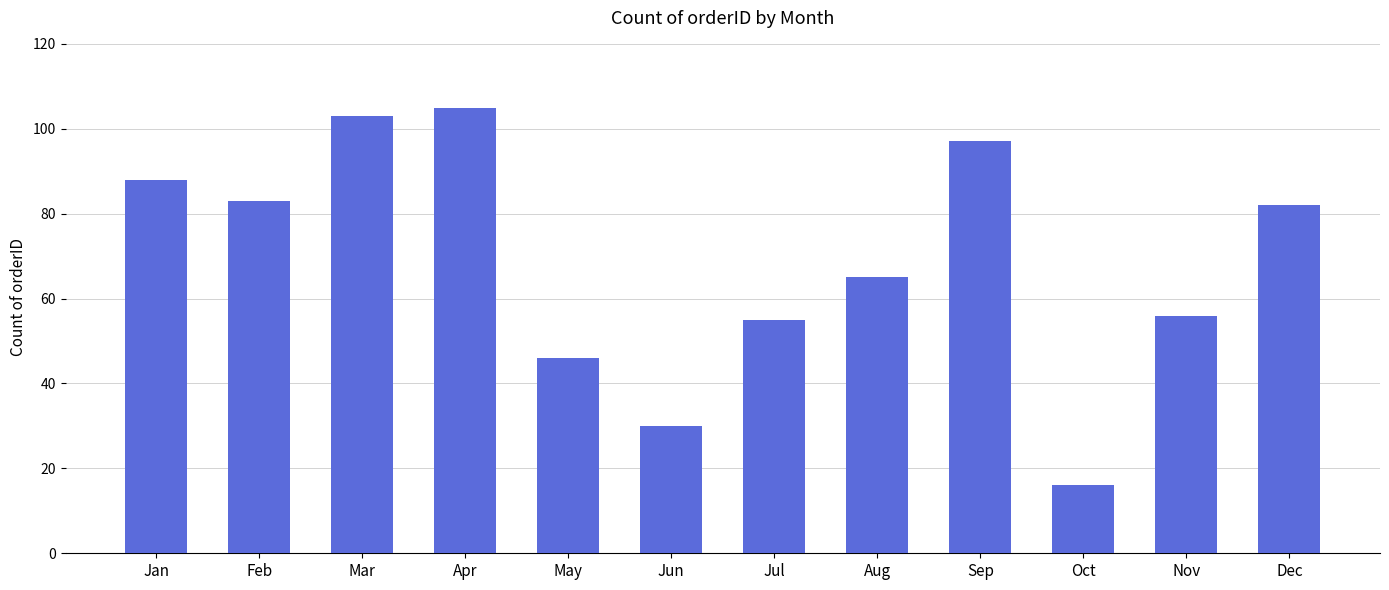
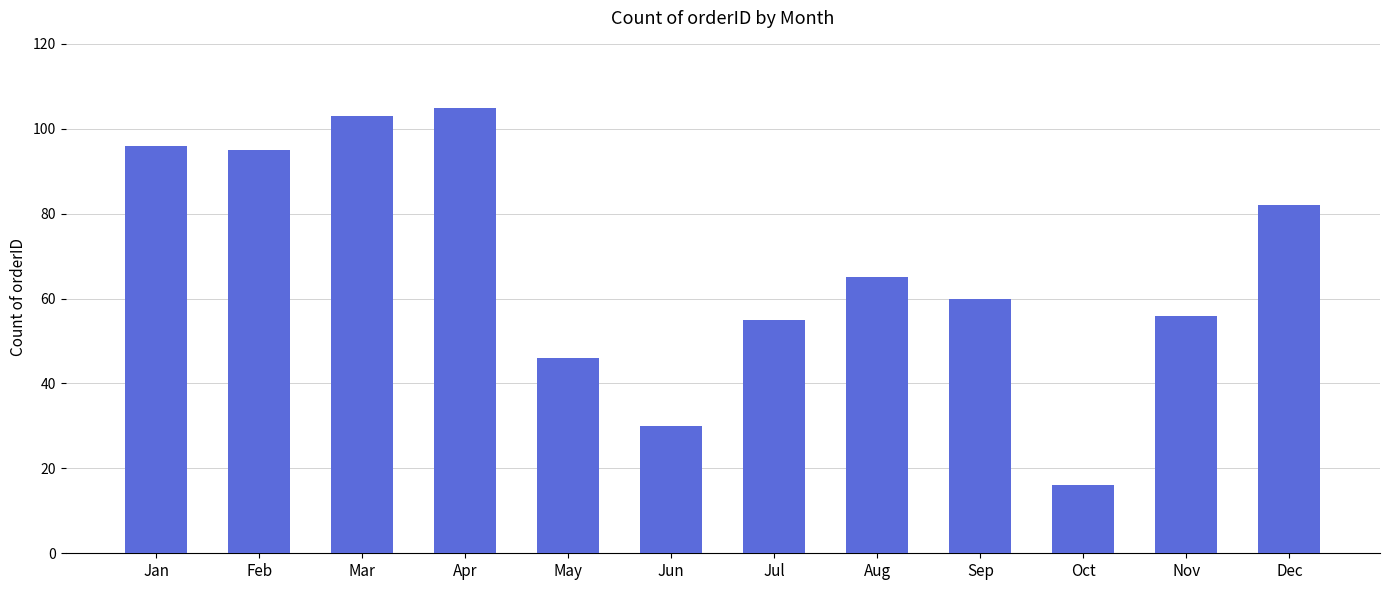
  {
-   "Jan": 88,
-   "Feb": 83,
+   "Jan": 96,
+   "Feb": 95,
    "Mar": 103,
    "Apr": 105,
    "May": 46,
    "Jun": 30,
    "Jul": 55,
    "Aug": 65,
-   "Sep": 97,
+   "Sep": 60,
    "Oct": 16,
    "Nov": 56,
    "Dec": 82
  }
